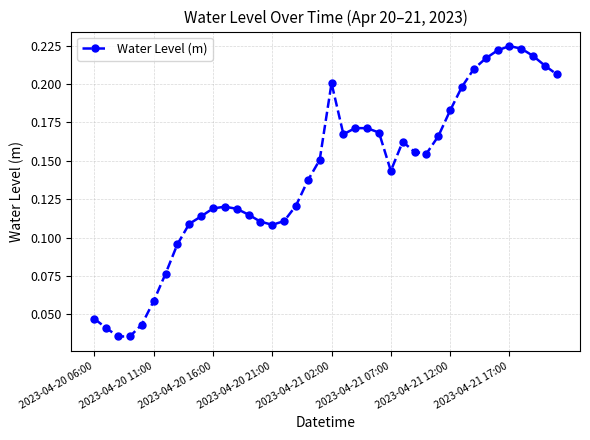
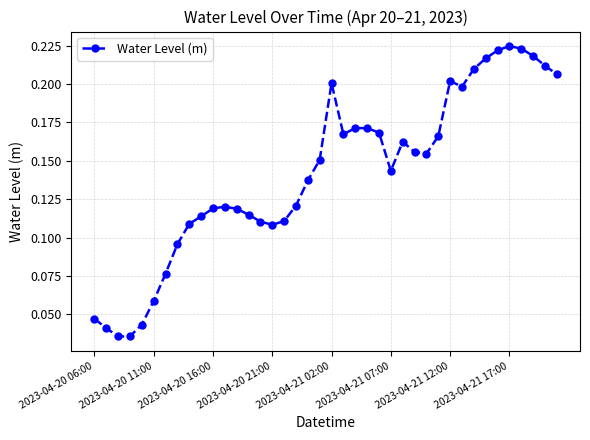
  {
    "2023-04-20 06:00": 0.047,
    "2023-04-20 11:00": 0.059,
    "2023-04-20 16:00": 0.119,
    "2023-04-20 21:00": 0.108,
    "2023-04-21 02:00": 0.201,
    "2023-04-21 07:00": 0.143,
-   "2023-04-21 12:00": 0.183,
+   "2023-04-21 12:00": 0.202,
    "2023-04-21 17:00": 0.225
  }
